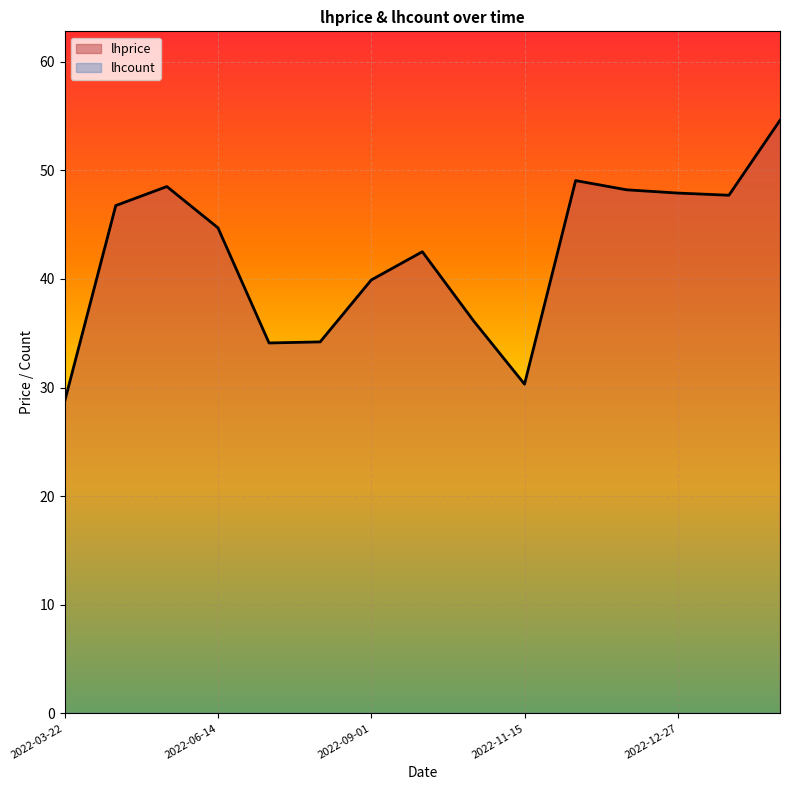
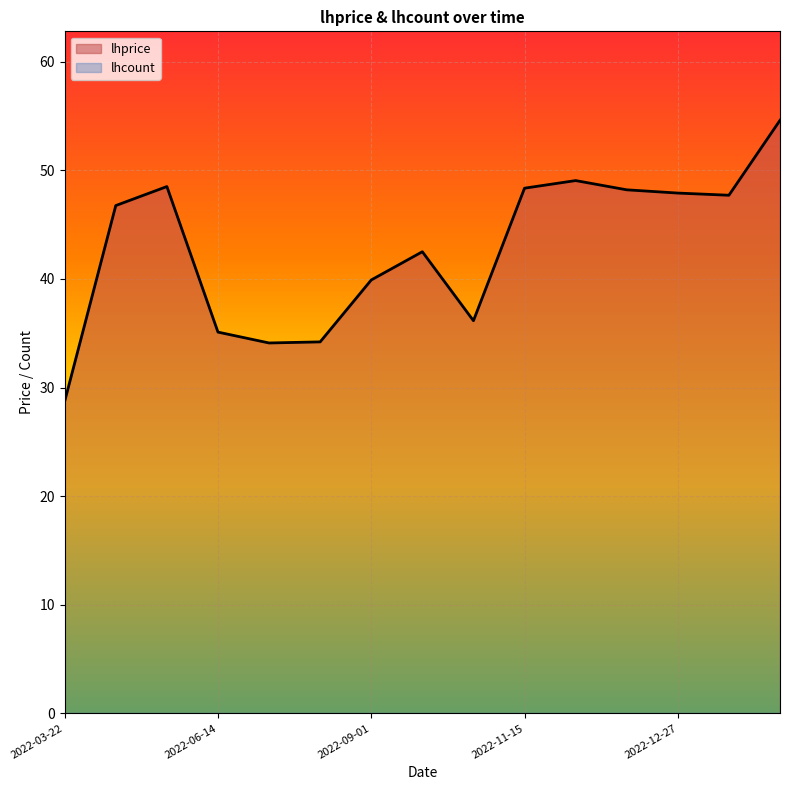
  {
    "lhprice": {
      "2022-03-22": 28.7,
-     "2022-06-14": 44.7,
+     "2022-06-14": 35.1,
      "2022-09-01": 39.9,
-     "2022-11-15": 30.3,
+     "2022-11-15": 48.4,
      "2022-12-27": 47.9
    },
    "lhcount": {
      "2022-03-22": 0.0,
      "2022-06-14": 0.0,
      "2022-09-01": 0.0,
      "2022-11-15": 0.0,
      "2022-12-27": 0.0
    }
  }
